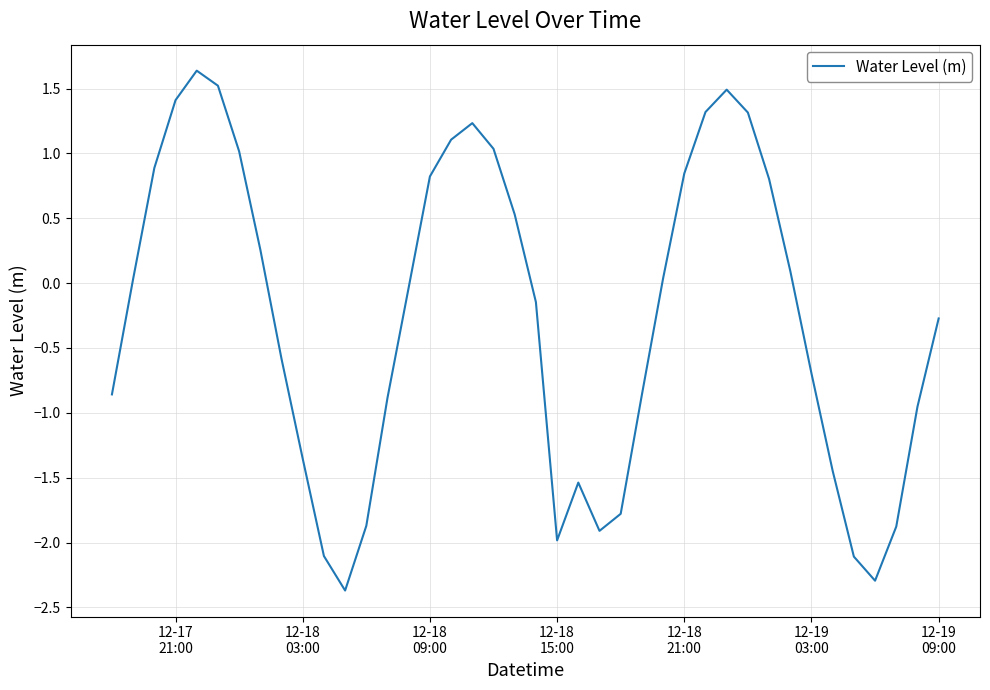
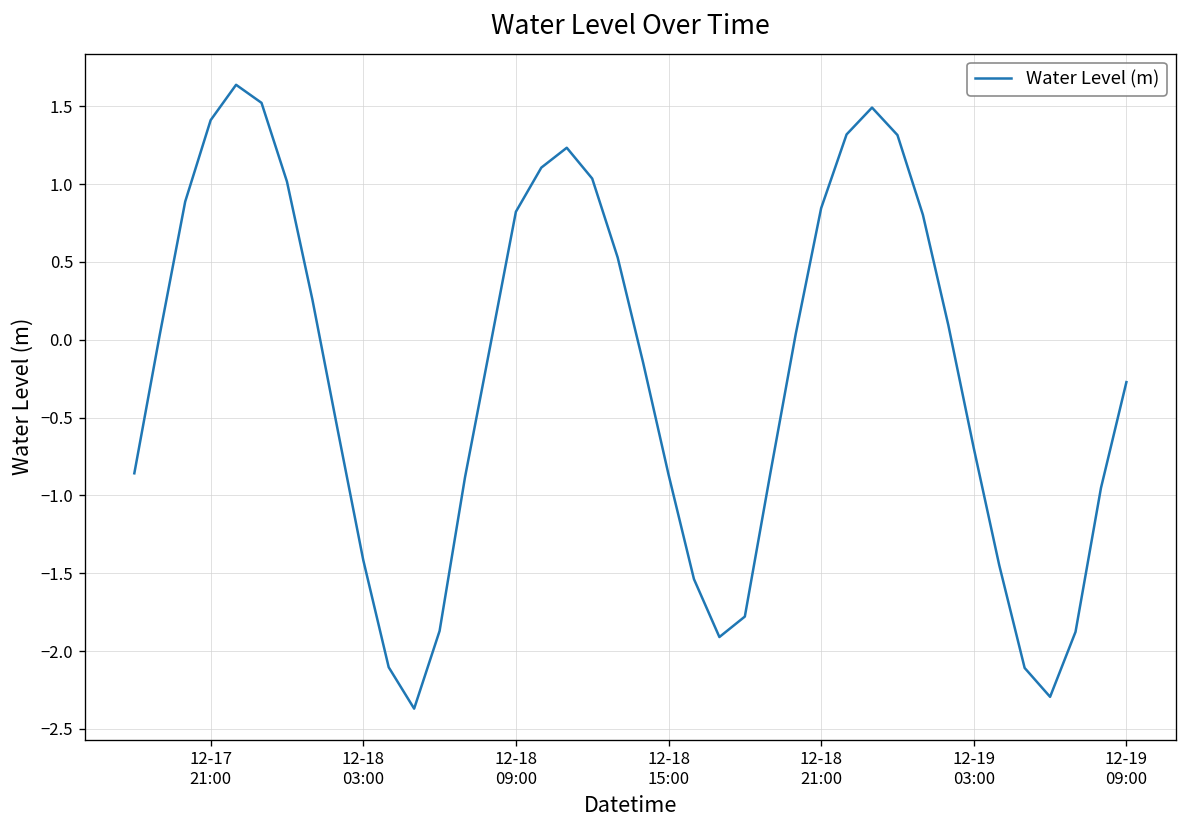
  {
    "12-17 21:00": 1.41,
-   "12-18 03:00": -1.35,
+   "12-18 03:00": -1.42,
    "12-18 09:00": 0.82,
-   "12-18 15:00": -1.98,
+   "12-18 15:00": -0.87,
    "12-18 21:00": 0.84,
    "12-19 03:00": -0.70,
    "12-19 09:00": -0.27
  }
